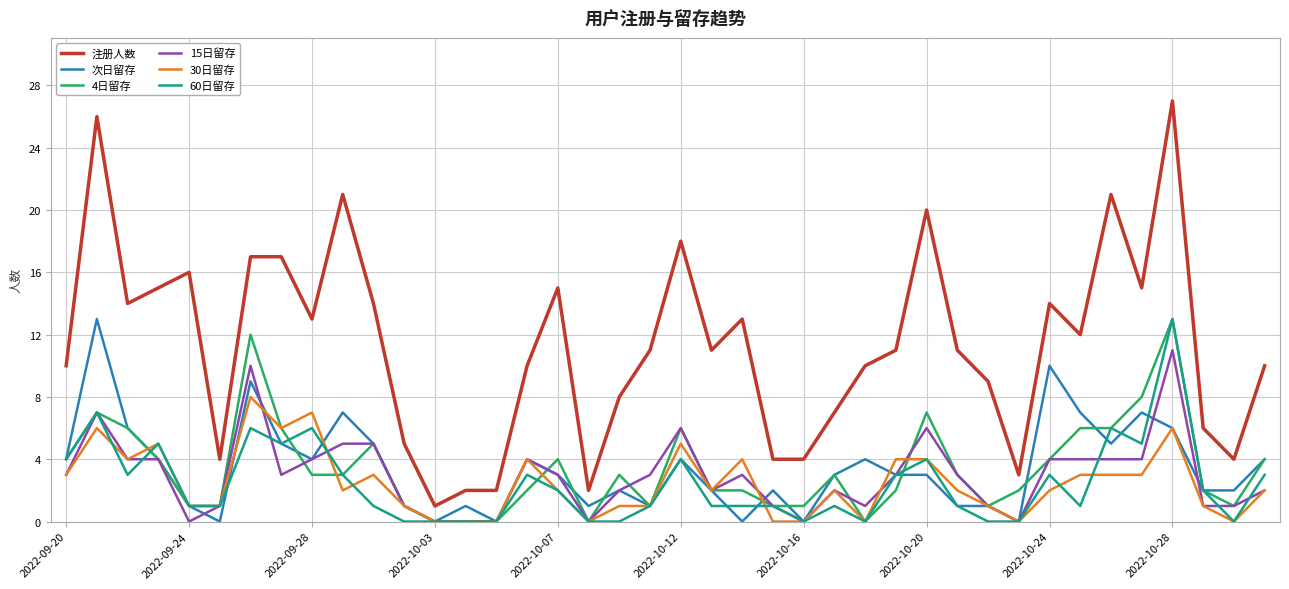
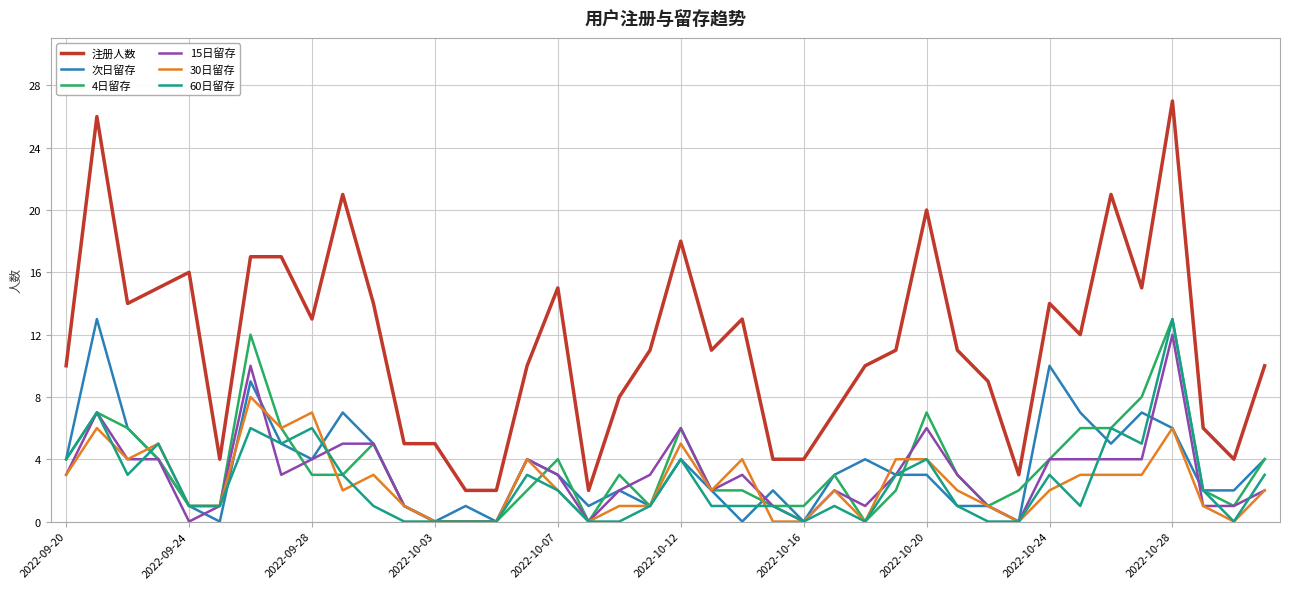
  {
    "注册人数": {
      "2022-09-20": 10,
      "2022-09-24": 16,
      "2022-09-28": 13,
-     "2022-10-03": 1,
+     "2022-10-03": 5,
      "2022-10-07": 15,
      "2022-10-12": 18,
      "2022-10-16": 4,
      "2022-10-20": 20,
      "2022-10-24": 14,
      "2022-10-28": 27
    },
    "次日留存": {
      "2022-10-20": 3,
      "2022-10-24": 10
    },
    "15日留存": {
      "2022-09-24": 0,
      "2022-10-20": 6,
-     "2022-10-28": 11
+     "2022-10-28": 12
    },
    "30日留存": {
      "2022-09-28": 7,
      "2022-10-12": 5,
      "2022-10-24": 2
    }
  }
